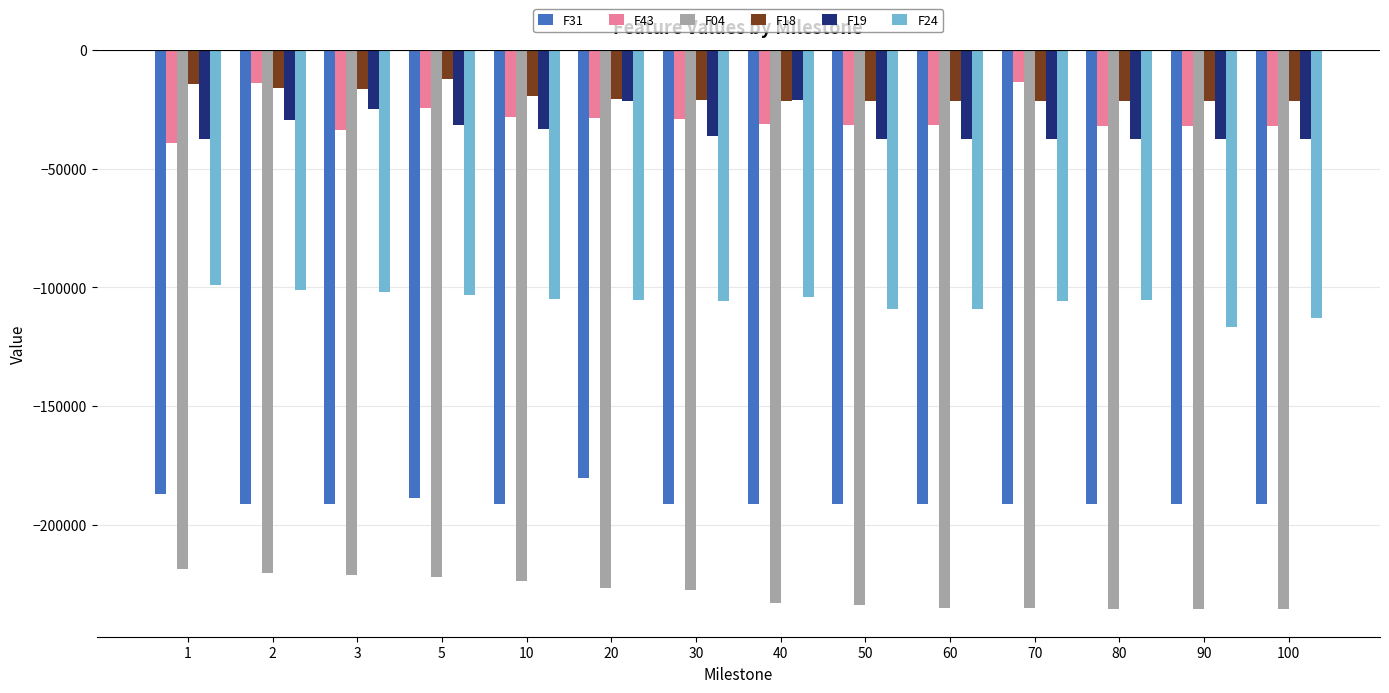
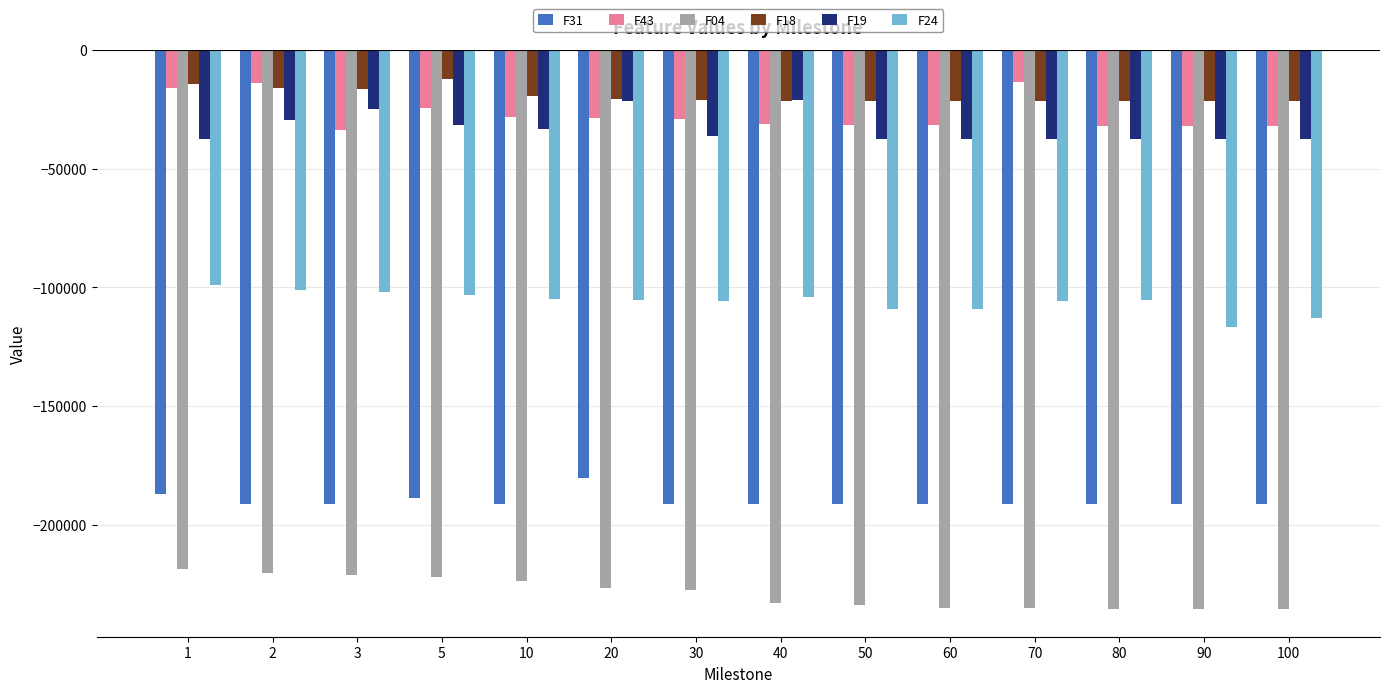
  {
    "F31": {
      "1": -187000,
      "2": -191000,
      "3": -191000,
      "5": -189000,
      "10": -191000,
      "20": -180000,
      "30": -191000,
      "40": -191000,
      "50": -191000,
      "60": -191000,
      "70": -191000,
      "80": -191000,
      "90": -191000,
      "100": -191000
    },
    "F43": {
-     "1": -39000,
+     "1": -16000,
      "2": -14000,
      "3": -34000,
      "5": -24000,
      "10": -28000,
      "20": -29000,
      "30": -29000,
      "40": -31000,
      "50": -32000,
      "60": -32000,
      "70": -14000,
      "80": -32000,
      "90": -32000,
      "100": -32000
    },
    "F04": {
      "1": -219000,
      "2": -221000,
      "3": -221000,
      "5": -222000,
      "10": -224000,
      "20": -227000,
      "30": -228000,
      "40": -233000,
      "50": -234000,
      "60": -235000,
      "70": -235000,
      "80": -235000,
      "90": -235000,
      "100": -235000
    },
    "F18": {
      "1": -15000,
      "2": -16000,
      "3": -17000,
      "5": -12000,
      "10": -19000,
      "20": -20000,
      "30": -21000,
      "40": -22000,
      "50": -22000,
      "60": -22000,
      "70": -22000,
      "80": -22000,
      "90": -22000,
      "100": -22000
    },
    "F19": {
      "1": -37000,
      "2": -30000,
      "3": -25000,
      "5": -32000,
      "10": -34000,
      "20": -22000,
      "30": -36000,
      "40": -21000,
      "50": -37000,
      "60": -37000,
      "70": -38000,
      "80": -38000,
      "90": -38000,
      "100": -38000
    },
    "F24": {
      "1": -99000,
      "2": -101000,
      "3": -102000,
      "5": -103000,
      "10": -105000,
      "20": -105000,
      "30": -106000,
      "40": -104000,
      "50": -109000,
      "60": -109000,
      "70": -106000,
      "80": -106000,
      "90": -117000,
      "100": -113000
    }
  }
